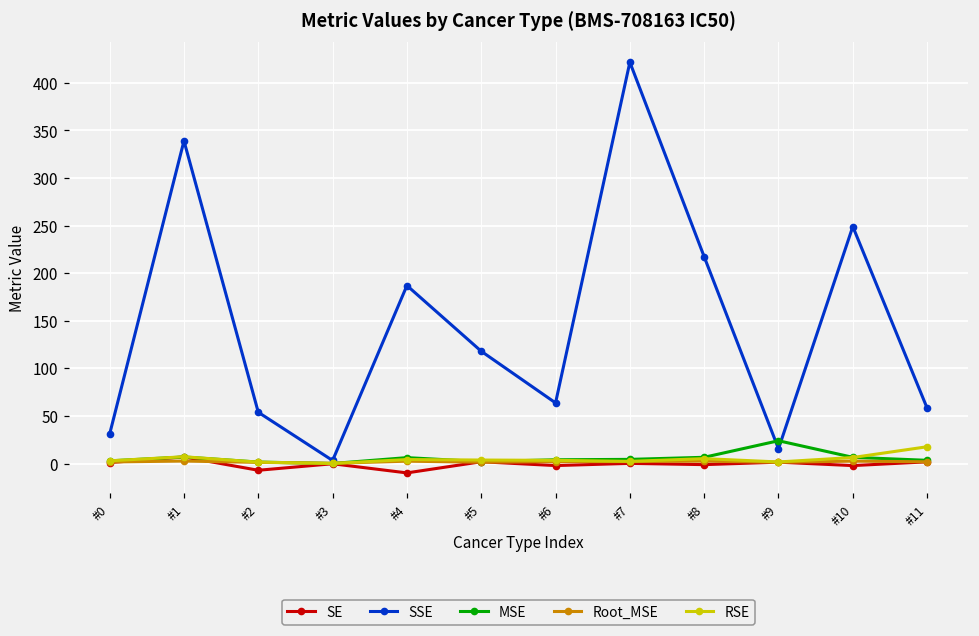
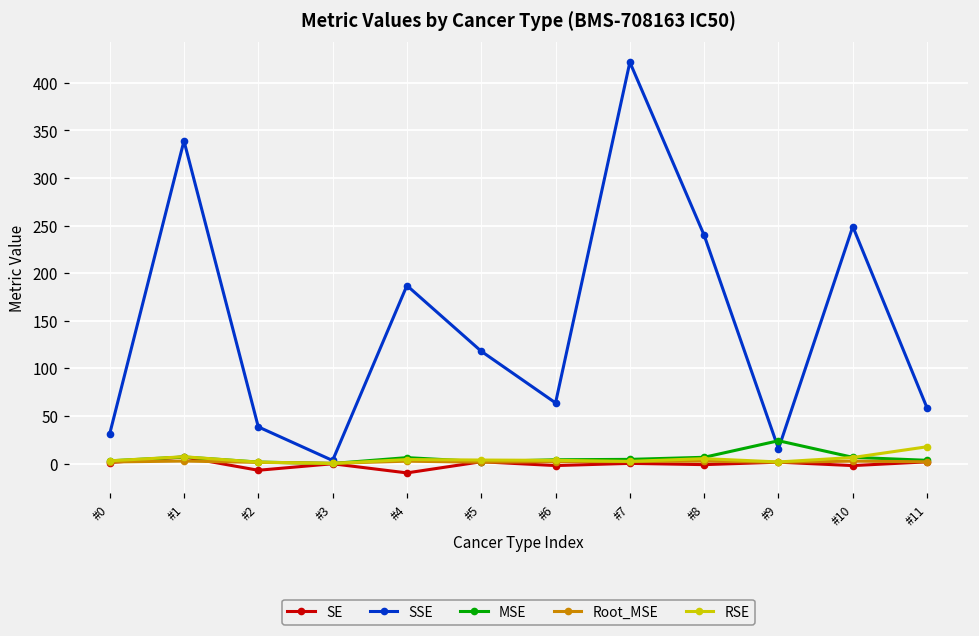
  {
    "SE": {
      "#2": -10,
      "#4": -10,
      "#6": 0,
      "#8": 0,
      "#10": 0
    },
    "SSE": {
      "#0": 30,
      "#1": 340,
-     "#2": 50,
+     "#2": 40,
      "#4": 190,
      "#5": 120,
      "#6": 60,
      "#7": 420,
-     "#8": 220,
+     "#8": 240,
      "#9": 20,
      "#10": 250,
      "#11": 60
    },
    "MSE": {
      "#9": 20
    },
    "Root_MSE": {
      "#1": 0,
      "#10": 0
    },
    "RSE": {
      "#11": 20
    }
  }
